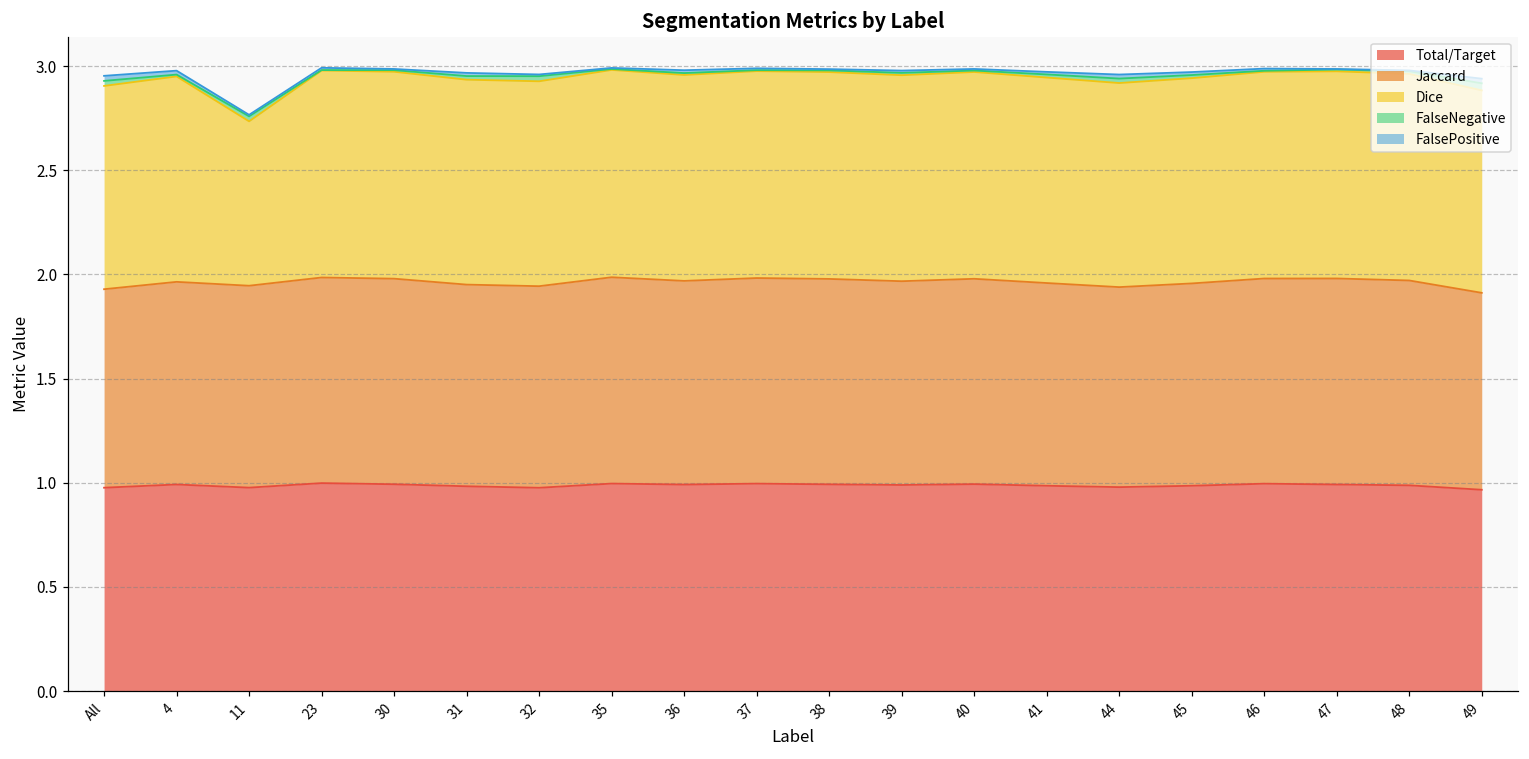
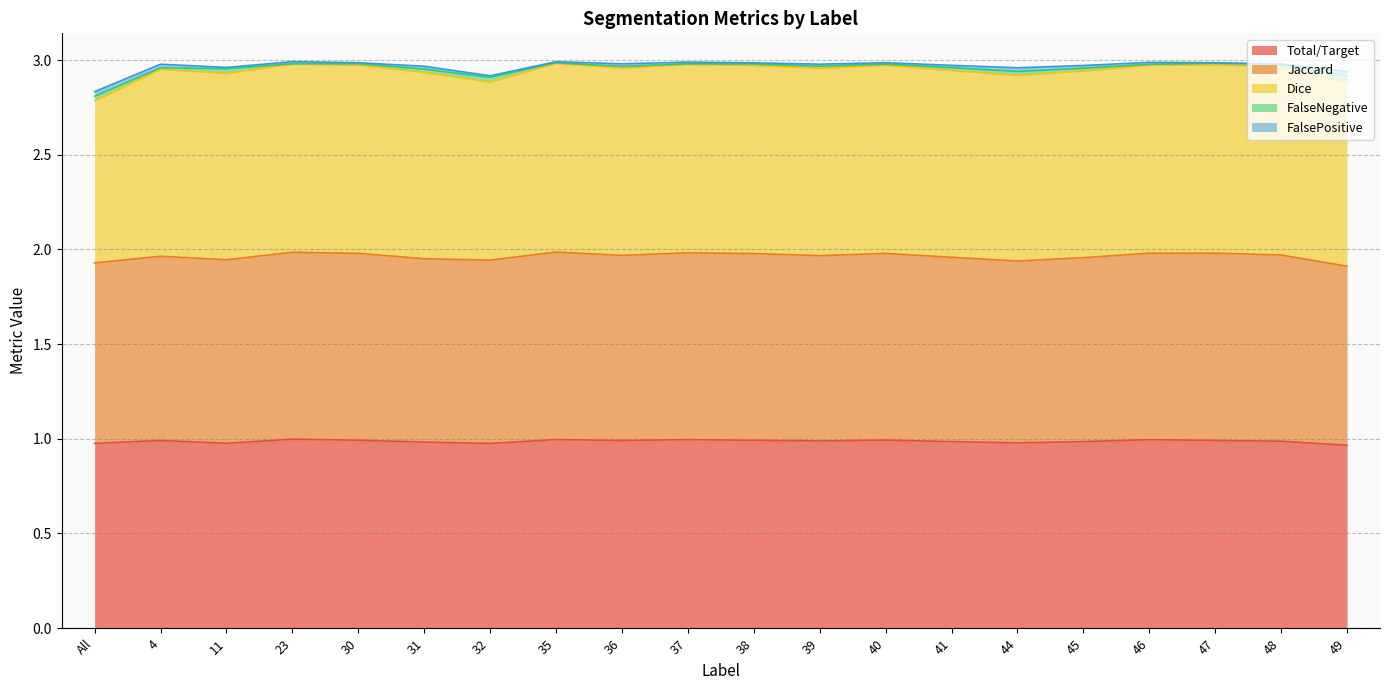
  {
    "Dice": {
-     "All": 0.98,
-     "11": 0.79,
+     "All": 0.86,
+     "11": 0.98,
      "31": 0.98,
-     "32": 0.98,
+     "32": 0.94,
      "41": 0.99,
      "44": 0.98,
      "45": 0.99
    },
    "FalseNegative": {
      "All": 0.02,
      "31": 0.02,
      "44": 0.02,
      "45": 0.01
    },
    "FalsePositive": {
      "All": 0.02,
      "4": 0.02,
      "31": 0.02,
      "36": 0.01,
      "44": 0.02,
      "45": 0.01
    }
  }
